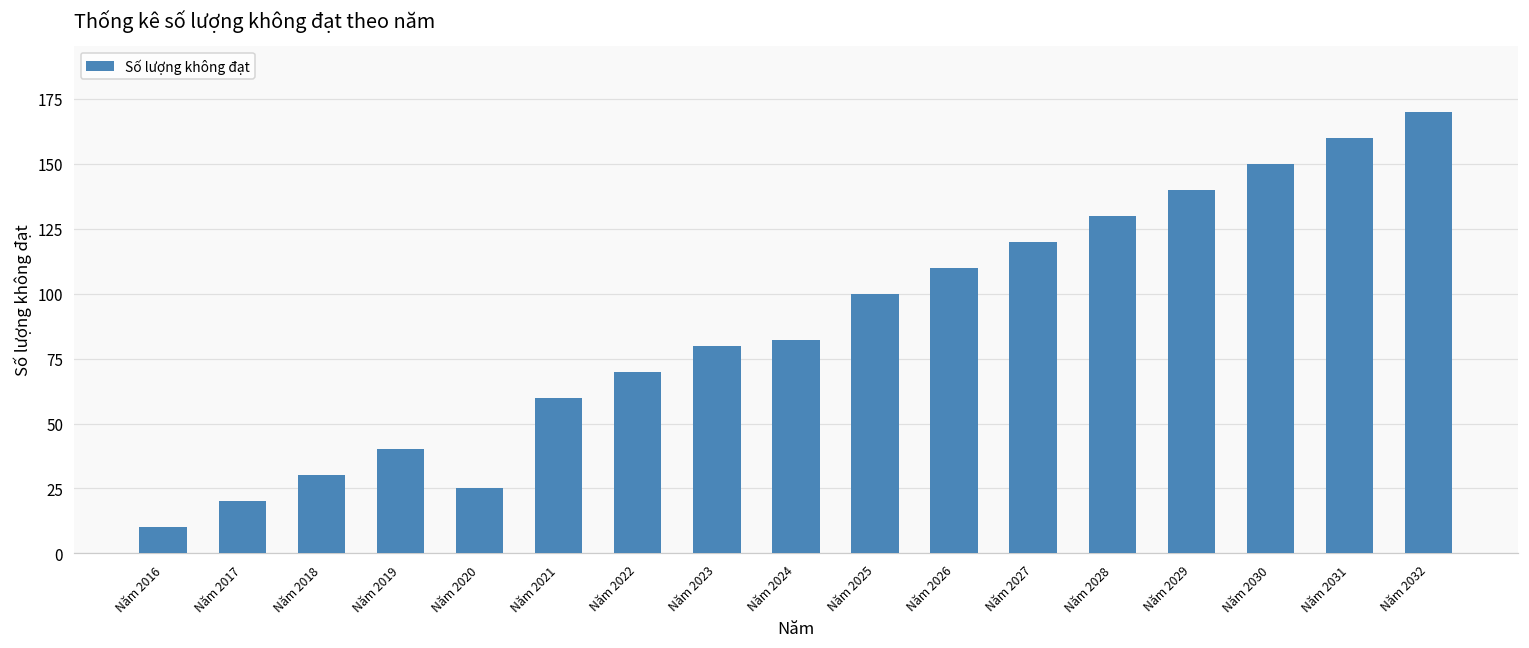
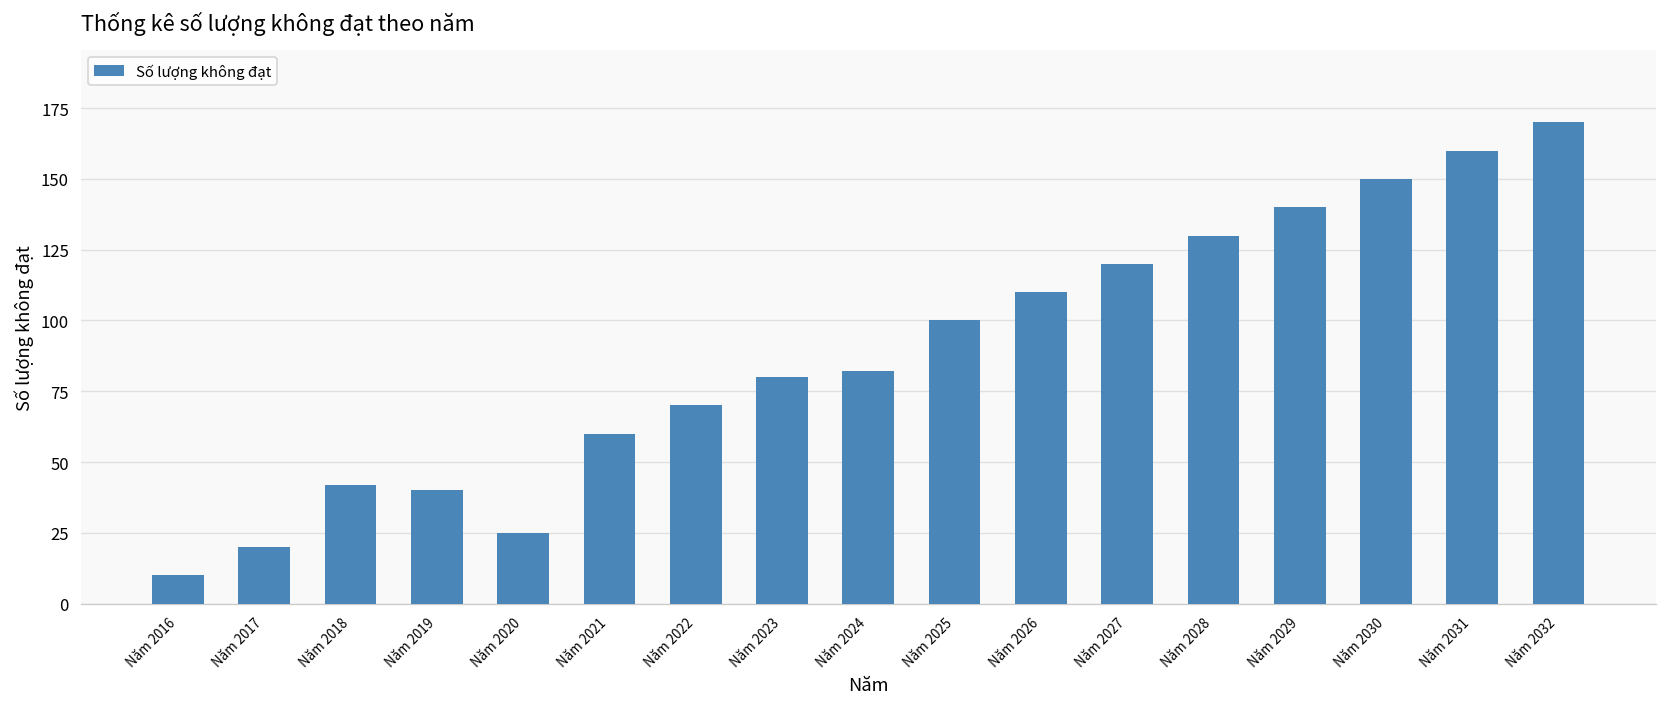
  {
    "Năm 2016": 10,
    "Năm 2017": 20,
-   "Năm 2018": 30,
+   "Năm 2018": 42,
    "Năm 2019": 40,
    "Năm 2020": 25,
    "Năm 2021": 60,
    "Năm 2022": 70,
    "Năm 2023": 80,
    "Năm 2024": 82,
    "Năm 2025": 100,
    "Năm 2026": 110,
    "Năm 2027": 120,
    "Năm 2028": 130,
    "Năm 2029": 140,
    "Năm 2030": 150,
    "Năm 2031": 160,
    "Năm 2032": 170
  }
